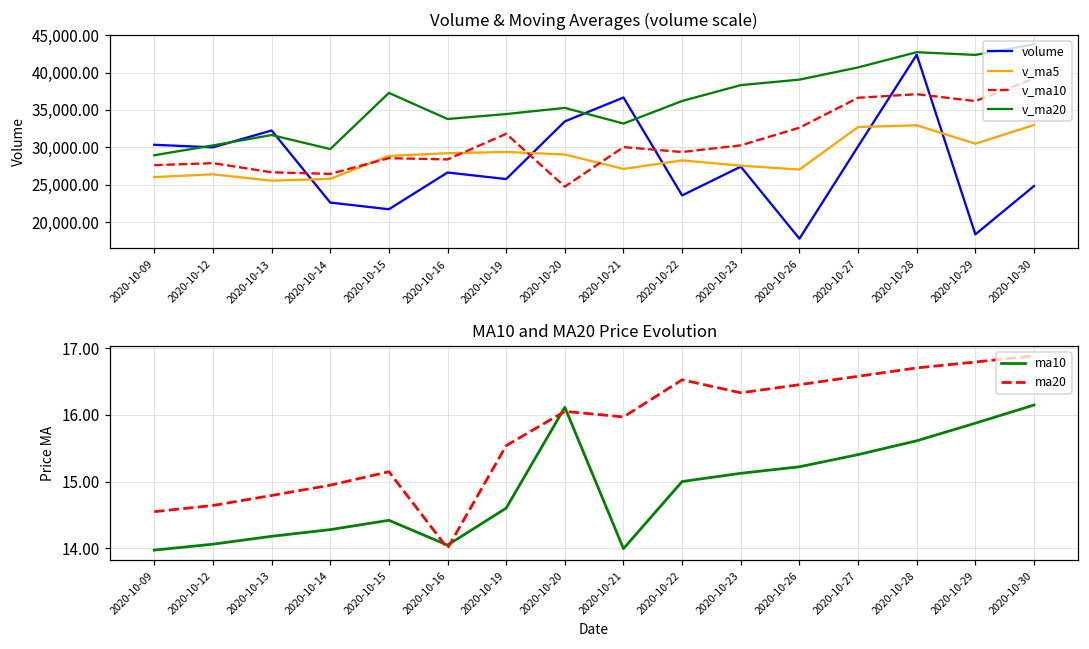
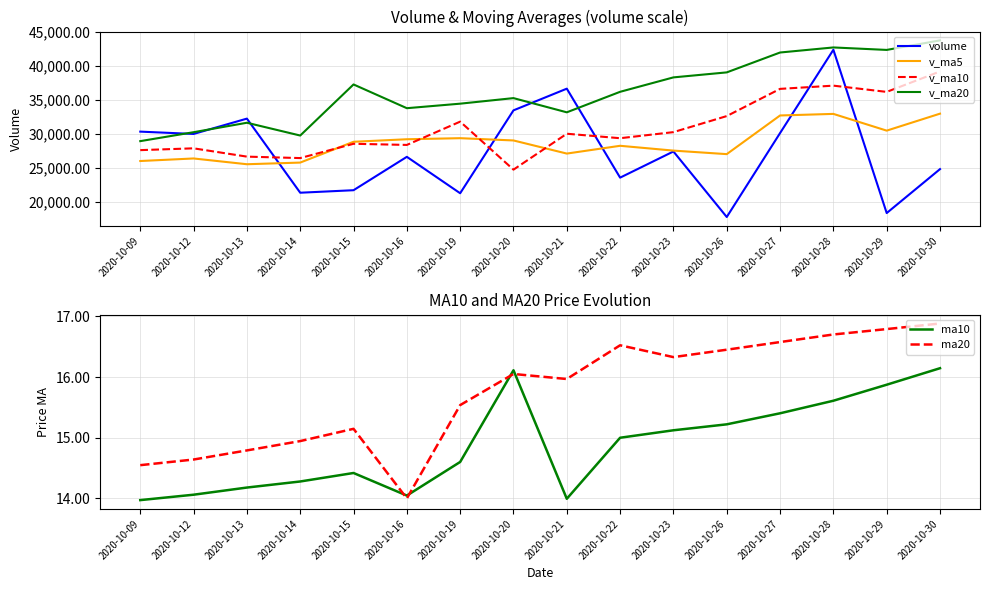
  {
    "Volume & Moving Averages (volume scale)": {
      "volume": {
        "2020-10-09": "30,000",
        "2020-10-13": "32,000",
-       "2020-10-14": "23,000",
+       "2020-10-14": "21,000",
        "2020-10-15": "22,000",
        "2020-10-16": "27,000",
-       "2020-10-19": "26,000",
+       "2020-10-19": "21,000",
        "2020-10-20": "33,000",
        "2020-10-21": "37,000",
        "2020-10-22": "24,000",
        "2020-10-26": "18,000",
        "2020-10-27": "30,000",
        "2020-10-29": "18,000",
        "2020-10-30": "25,000"
      },
      "v_ma5": {
        "2020-10-09": "26,000",
        "2020-10-12": "26,000",
        "2020-10-13": "26,000",
        "2020-10-14": "26,000",
        "2020-10-16": "29,000",
        "2020-10-19": "29,000",
        "2020-10-20": "29,000",
        "2020-10-21": "27,000",
        "2020-10-22": "28,000",
        "2020-10-26": "27,000",
        "2020-10-27": "33,000",
        "2020-10-28": "33,000",
        "2020-10-29": "30,000",
        "2020-10-30": "33,000"
      },
      "v_ma10": {
        "2020-10-09": "28,000",
        "2020-10-12": "28,000",
        "2020-10-13": "27,000",
        "2020-10-14": "26,000",
        "2020-10-16": "28,000",
        "2020-10-19": "32,000",
        "2020-10-20": "25,000",
        "2020-10-21": "30,000",
        "2020-10-22": "29,000",
        "2020-10-23": "30,000",
        "2020-10-26": "33,000",
        "2020-10-27": "37,000",
        "2020-10-28": "37,000",
        "2020-10-29": "36,000"
      },
      "v_ma20": {
        "2020-10-09": "29,000",
        "2020-10-13": "32,000",
        "2020-10-14": "30,000",
        "2020-10-15": "37,000",
        "2020-10-16": "34,000",
        "2020-10-19": "34,000",
        "2020-10-20": "35,000",
        "2020-10-21": "33,000",
        "2020-10-22": "36,000",
        "2020-10-23": "38,000",
        "2020-10-26": "39,000",
-       "2020-10-27": "41,000",
+       "2020-10-27": "42,000",
        "2020-10-29": "42,000"
      }
    },
    "MA10 and MA20 Price Evolution": {
      "ma10": {
        "2020-10-09": "14.0",
        "2020-10-12": "14.1",
        "2020-10-13": "14.2",
        "2020-10-14": "14.3",
        "2020-10-15": "14.4",
        "2020-10-16": "14.0",
        "2020-10-19": "14.6",
        "2020-10-20": "16.1",
        "2020-10-21": "14.0",
        "2020-10-22": "15.0",
        "2020-10-23": "15.1",
        "2020-10-26": "15.2",
        "2020-10-27": "15.4",
        "2020-10-28": "15.6",
        "2020-10-29": "15.9",
        "2020-10-30": "16.1"
      },
      "ma20": {
        "2020-10-09": "14.5",
        "2020-10-12": "14.6",
        "2020-10-13": "14.8",
        "2020-10-14": "14.9",
        "2020-10-15": "15.1",
        "2020-10-16": "14.0",
        "2020-10-19": "15.5",
        "2020-10-20": "16.1",
        "2020-10-21": "16.0",
        "2020-10-22": "16.5",
        "2020-10-23": "16.3",
        "2020-10-26": "16.5",
        "2020-10-27": "16.6",
        "2020-10-28": "16.7",
        "2020-10-29": "16.8"
      }
    }
  }
